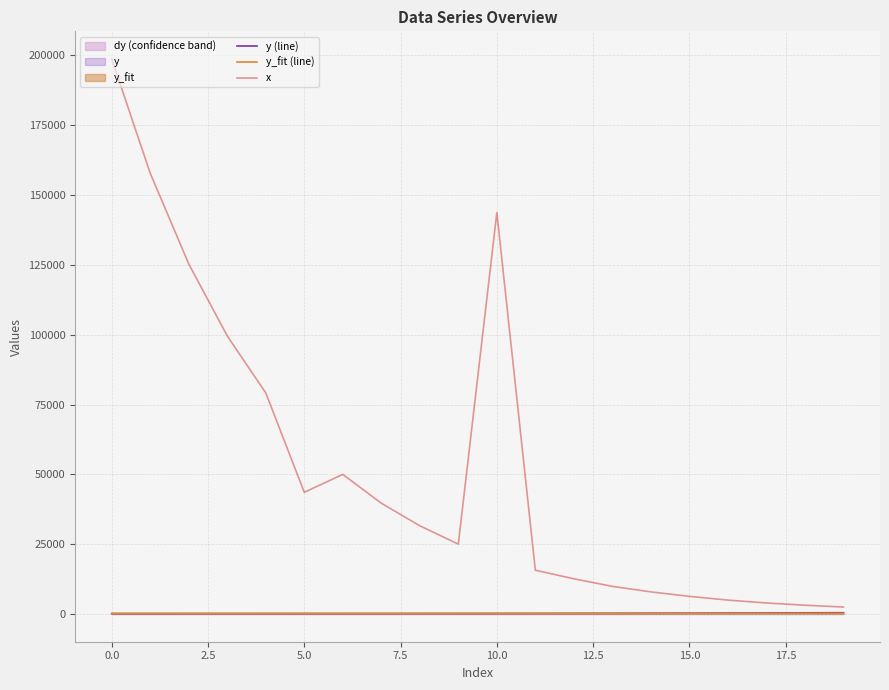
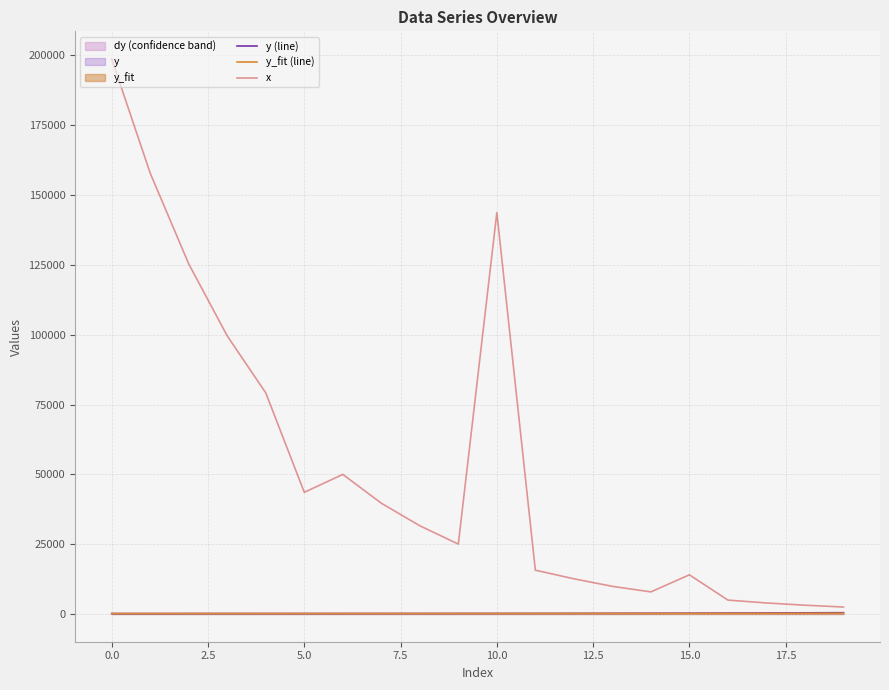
  {
    "x": {
      "5.0": 44000,
      "10.0": 144000,
-     "15.0": 6000
+     "15.0": 14000
    }
  }
